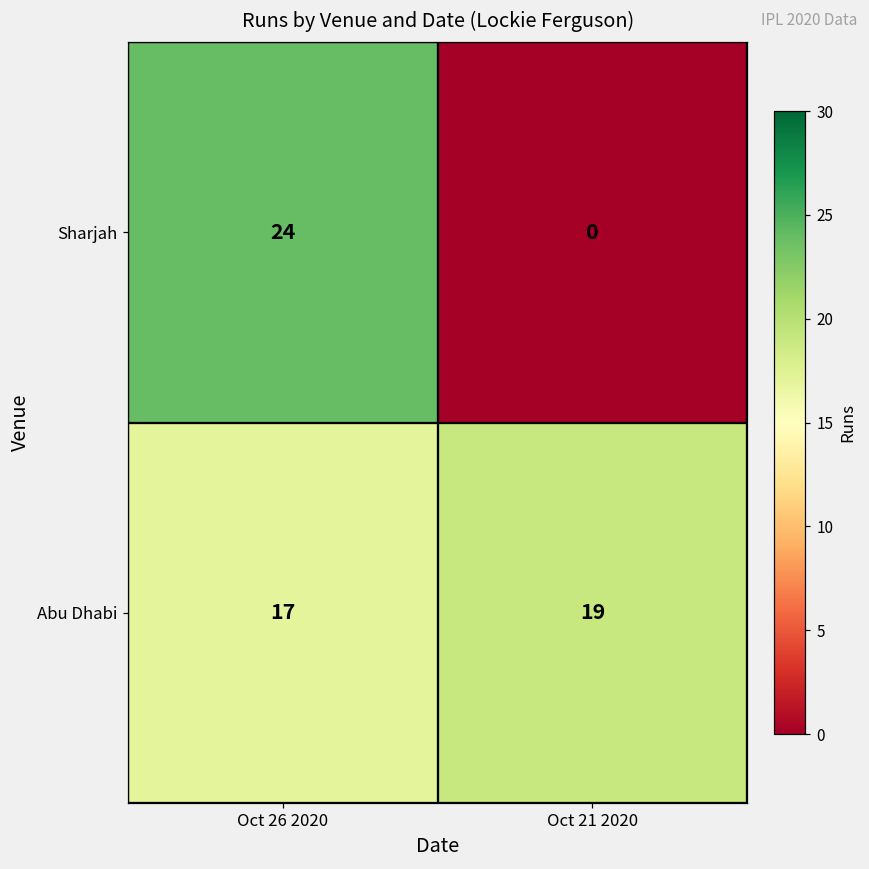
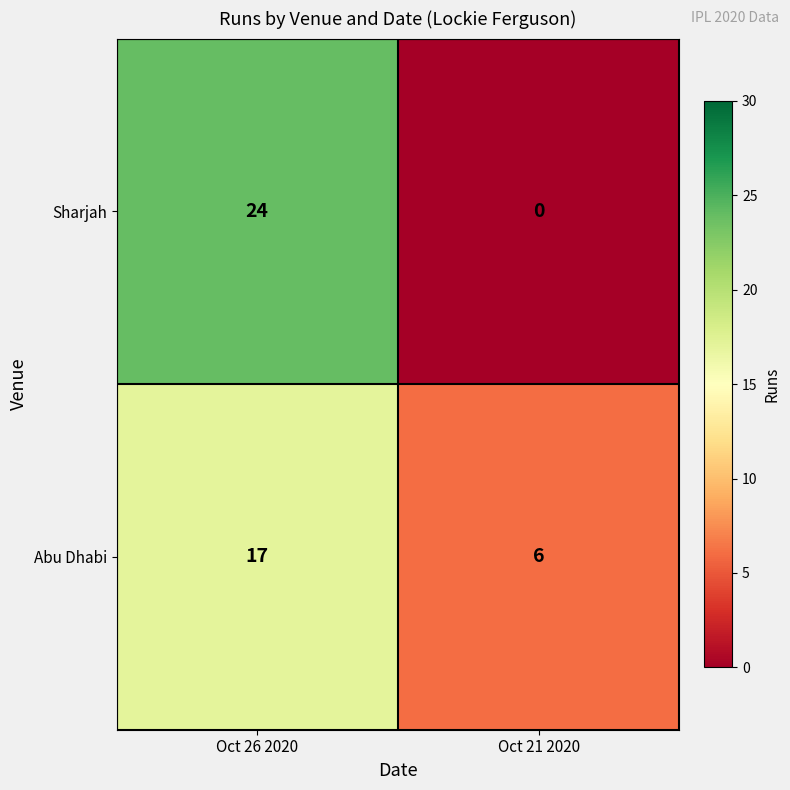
  {
    "Sharjah": {
      "Oct 26 2020": 24,
      "Oct 21 2020": 0
    },
    "Abu Dhabi": {
      "Oct 26 2020": 17,
-     "Oct 21 2020": 19
+     "Oct 21 2020": 6
    }
  }
